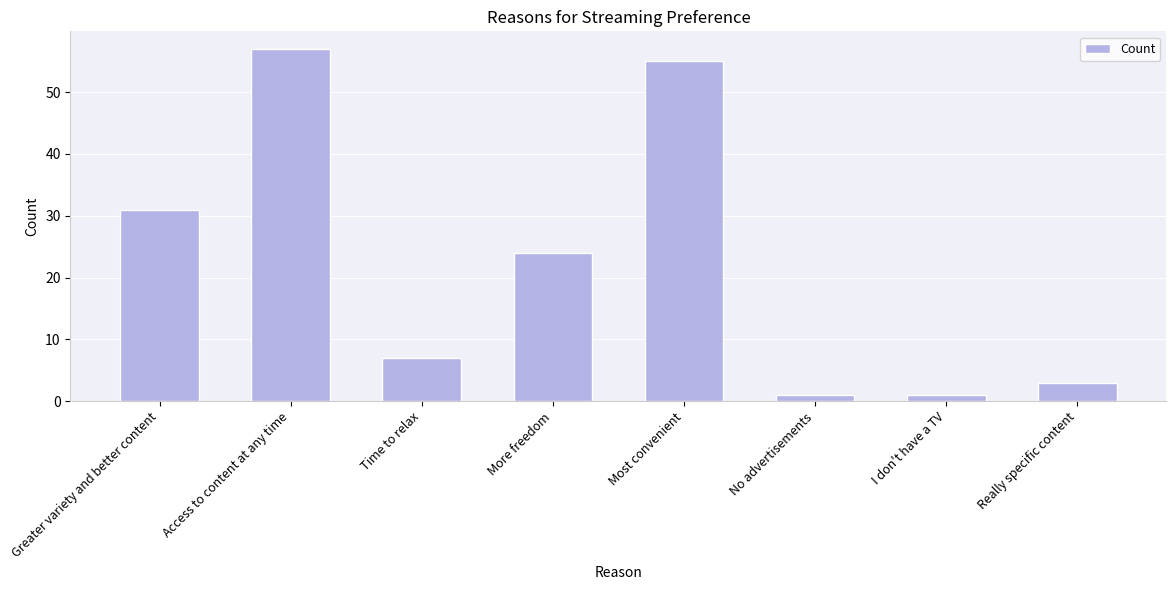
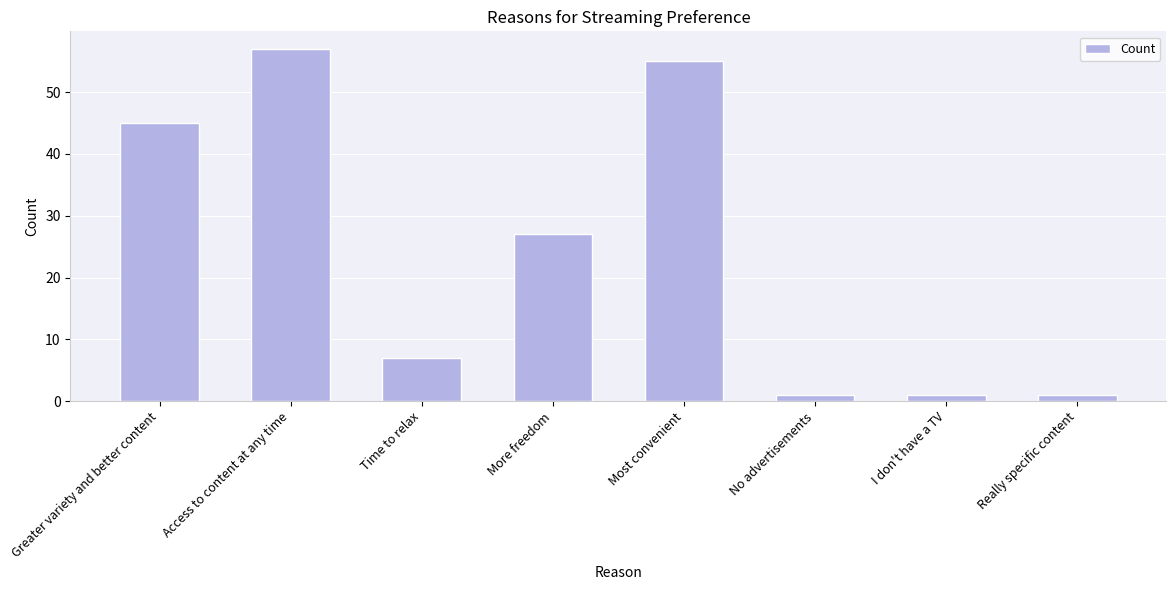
  {
-   "Greater variety and better content": 31,
+   "Greater variety and better content": 45,
    "Access to content at any time": 57,
    "Time to relax": 7,
-   "More freedom": 24,
+   "More freedom": 27,
    "Most convenient": 55,
    "No advertisements": 1,
    "I don't have a TV": 1,
-   "Really specific content": 3
+   "Really specific content": 1
  }
